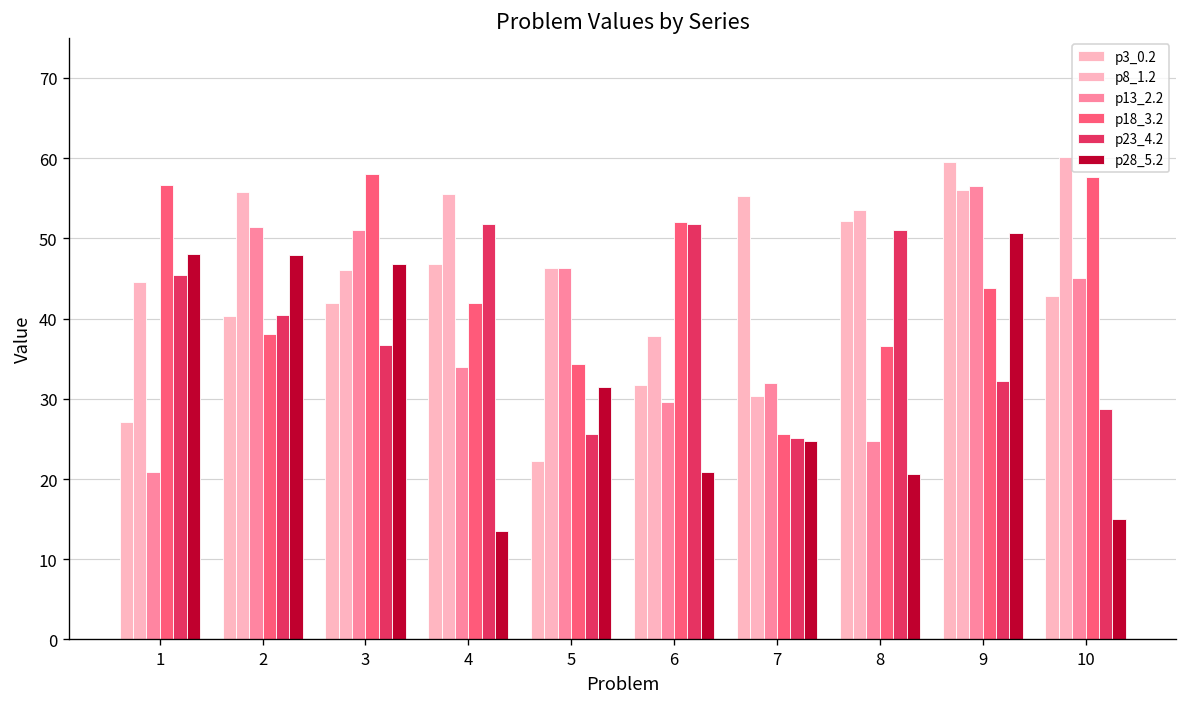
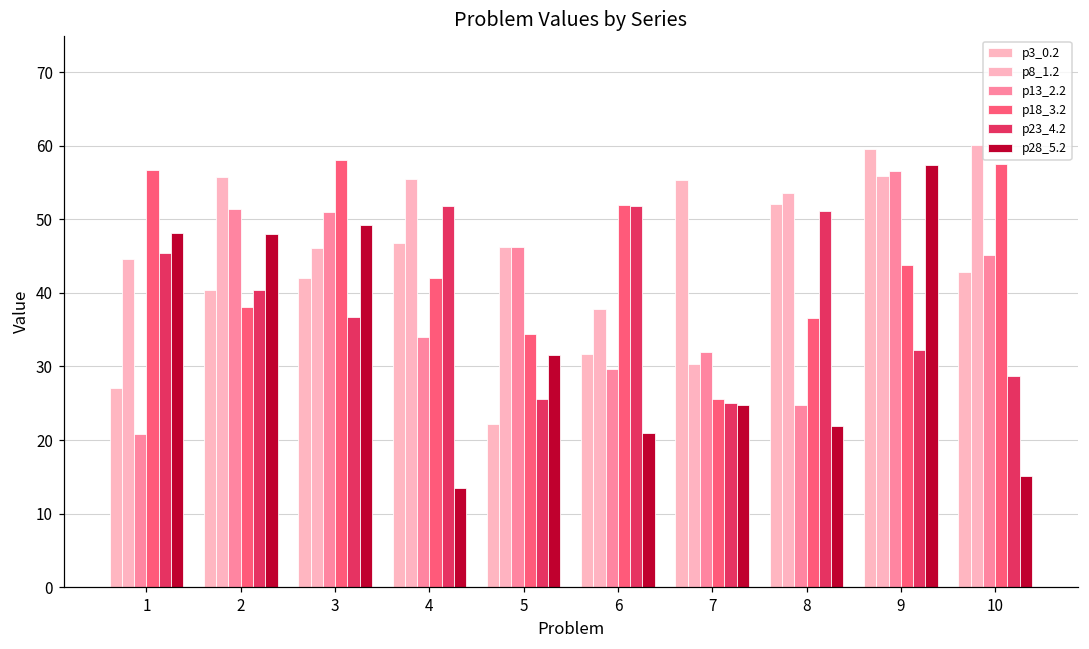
  {
    "p28_5.2": {
      "1": 48,
      "2": 48,
-     "3": 47,
+     "3": 49,
      "4": 14,
      "5": 32,
      "6": 21,
      "7": 25,
-     "8": 21,
-     "9": 51,
+     "8": 22,
+     "9": 57,
      "10": 15
    }
  }
